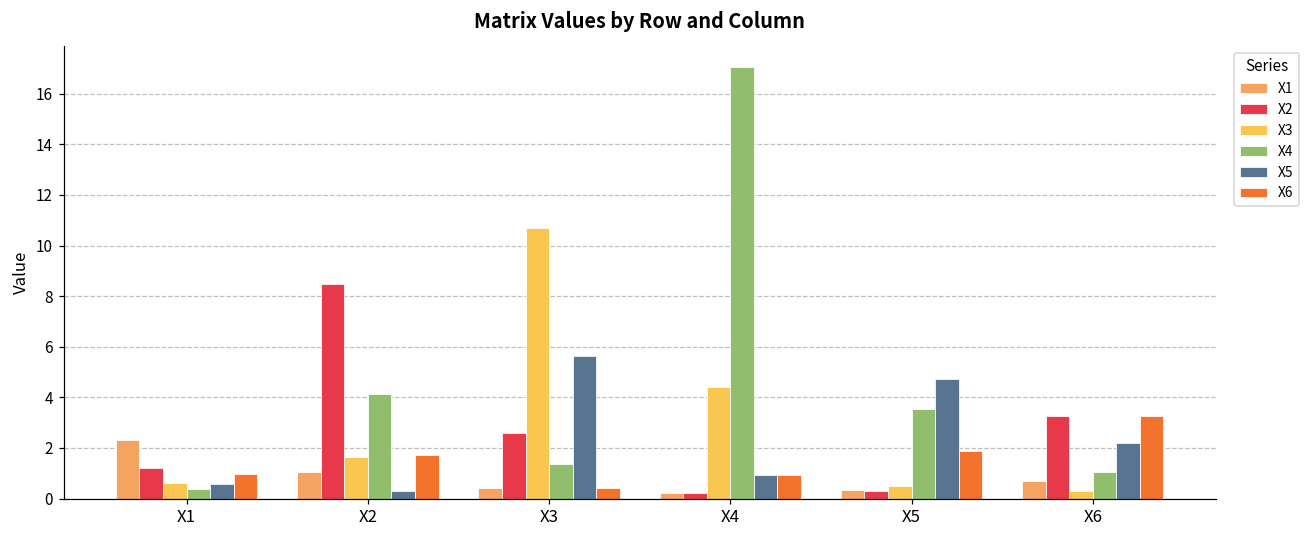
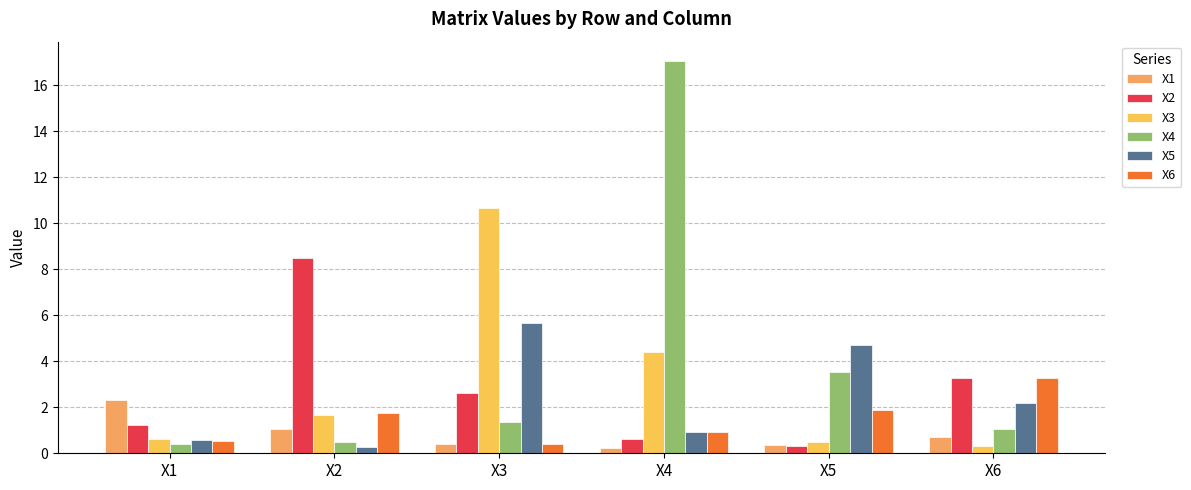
  {
    "X2": {
      "X1": 1.2,
      "X2": 8.5,
      "X3": 2.6,
-     "X4": 0.2,
+     "X4": 0.6,
      "X5": 0.3,
      "X6": 3.3
    },
    "X4": {
      "X1": 0.4,
-     "X2": 4.1,
+     "X2": 0.5,
      "X3": 1.4,
      "X4": 17.0,
      "X5": 3.5,
      "X6": 1.0
    },
    "X5": {
      "X1": 0.6,
      "X2": 0.3,
      "X3": 5.6,
      "X4": 0.9,
      "X5": 4.7,
      "X6": 2.2
    },
    "X6": {
-     "X1": 1.0,
+     "X1": 0.5,
      "X2": 1.7,
      "X3": 0.4,
      "X4": 0.9,
      "X5": 1.9,
      "X6": 3.3
    }
  }
